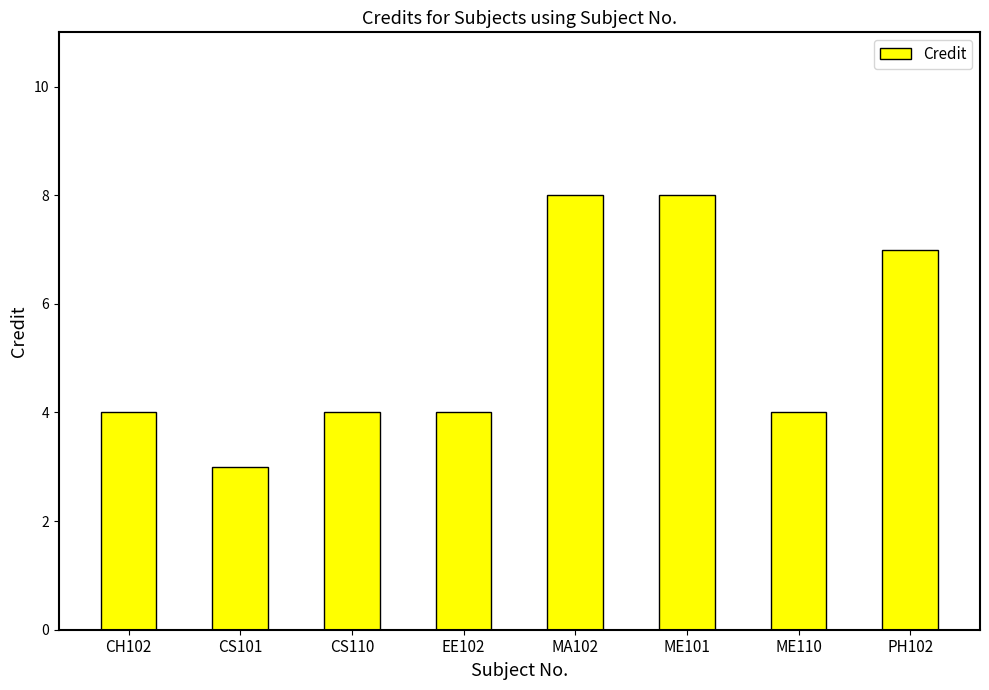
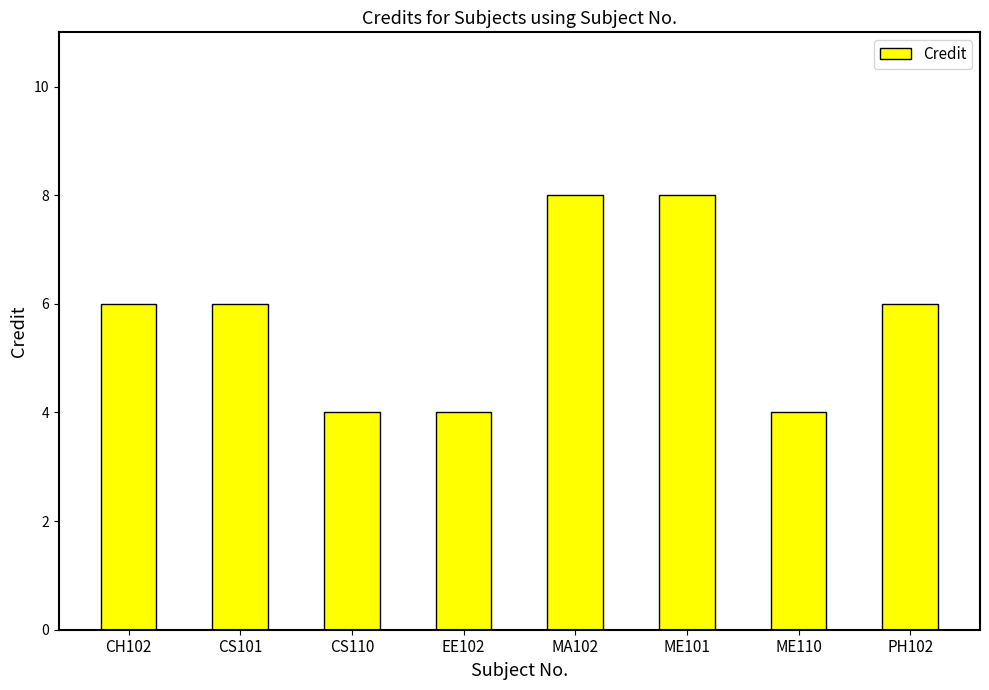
  {
-   "CH102": 4,
-   "CS101": 3,
+   "CH102": 6,
+   "CS101": 6,
    "CS110": 4,
    "EE102": 4,
    "MA102": 8,
    "ME101": 8,
    "ME110": 4,
-   "PH102": 7
+   "PH102": 6
  }
